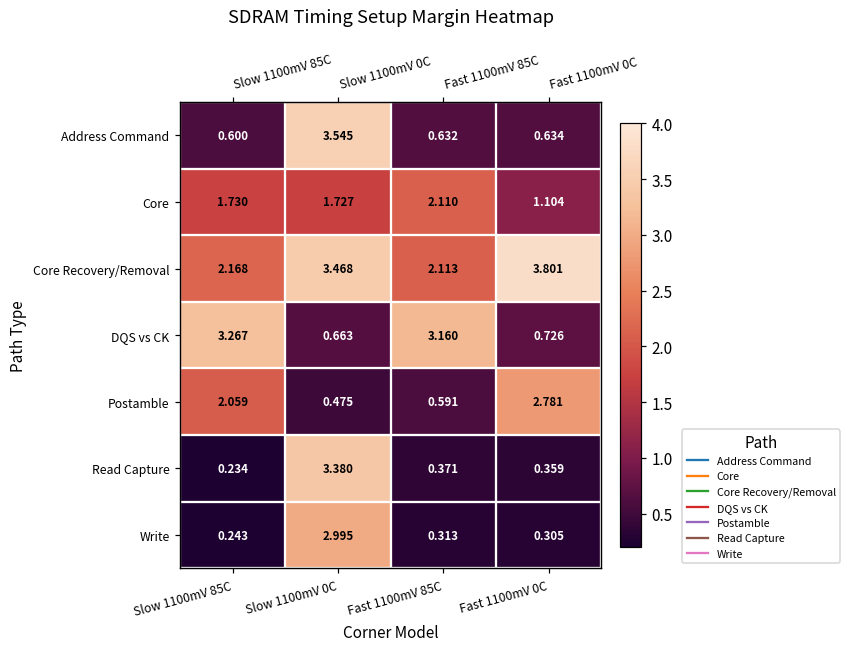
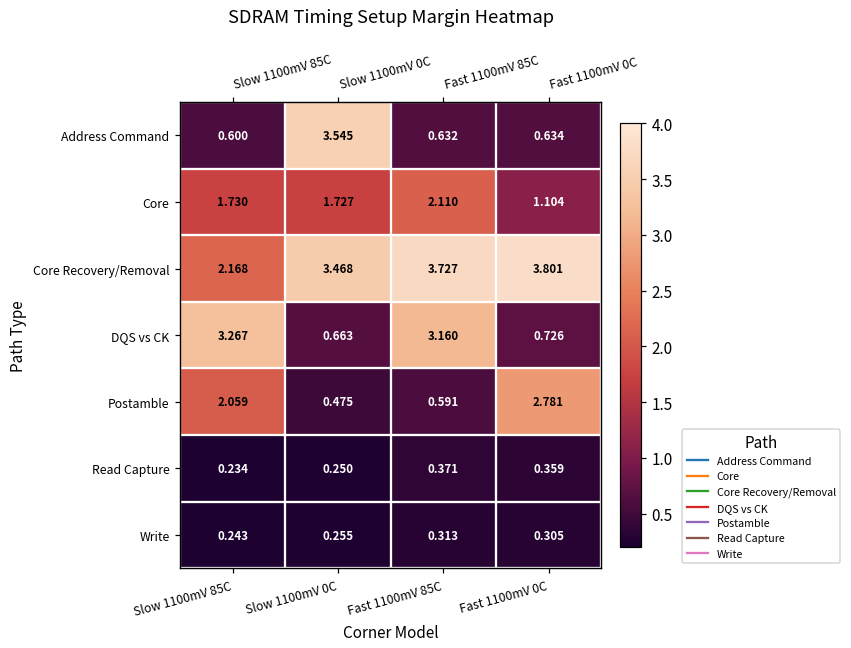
  {
    "Address Command": {
      "Slow 1100mV 85C": 0.600,
      "Slow 1100mV 0C": 3.545,
      "Fast 1100mV 85C": 0.632,
      "Fast 1100mV 0C": 0.634
    },
    "Core": {
      "Slow 1100mV 85C": 1.730,
      "Slow 1100mV 0C": 1.727,
      "Fast 1100mV 85C": 2.110,
      "Fast 1100mV 0C": 1.104
    },
    "Core Recovery/Removal": {
      "Slow 1100mV 85C": 2.168,
      "Slow 1100mV 0C": 3.468,
-     "Fast 1100mV 85C": 2.113,
+     "Fast 1100mV 85C": 3.727,
      "Fast 1100mV 0C": 3.801
    },
    "DQS vs CK": {
      "Slow 1100mV 85C": 3.267,
      "Slow 1100mV 0C": 0.663,
      "Fast 1100mV 85C": 3.160,
      "Fast 1100mV 0C": 0.726
    },
    "Postamble": {
      "Slow 1100mV 85C": 2.059,
      "Slow 1100mV 0C": 0.475,
      "Fast 1100mV 85C": 0.591,
      "Fast 1100mV 0C": 2.781
    },
    "Read Capture": {
      "Slow 1100mV 85C": 0.234,
-     "Slow 1100mV 0C": 3.380,
+     "Slow 1100mV 0C": 0.250,
      "Fast 1100mV 85C": 0.371,
      "Fast 1100mV 0C": 0.359
    },
    "Write": {
      "Slow 1100mV 85C": 0.243,
-     "Slow 1100mV 0C": 2.995,
+     "Slow 1100mV 0C": 0.255,
      "Fast 1100mV 85C": 0.313,
      "Fast 1100mV 0C": 0.305
    }
  }
